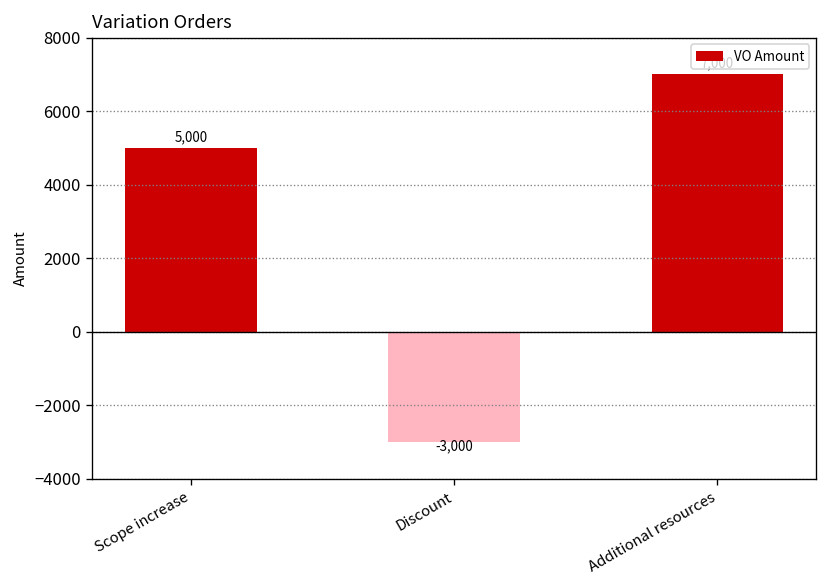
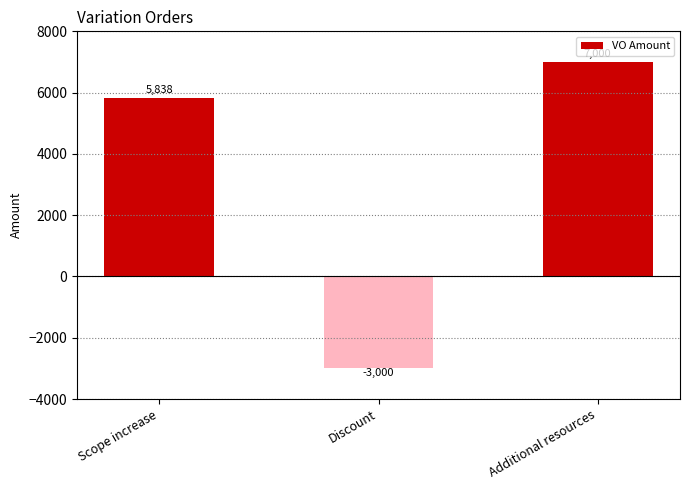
  {
-   "Scope increase": "5,000",
+   "Scope increase": "5,838",
    "Discount": "-3,000"
  }
